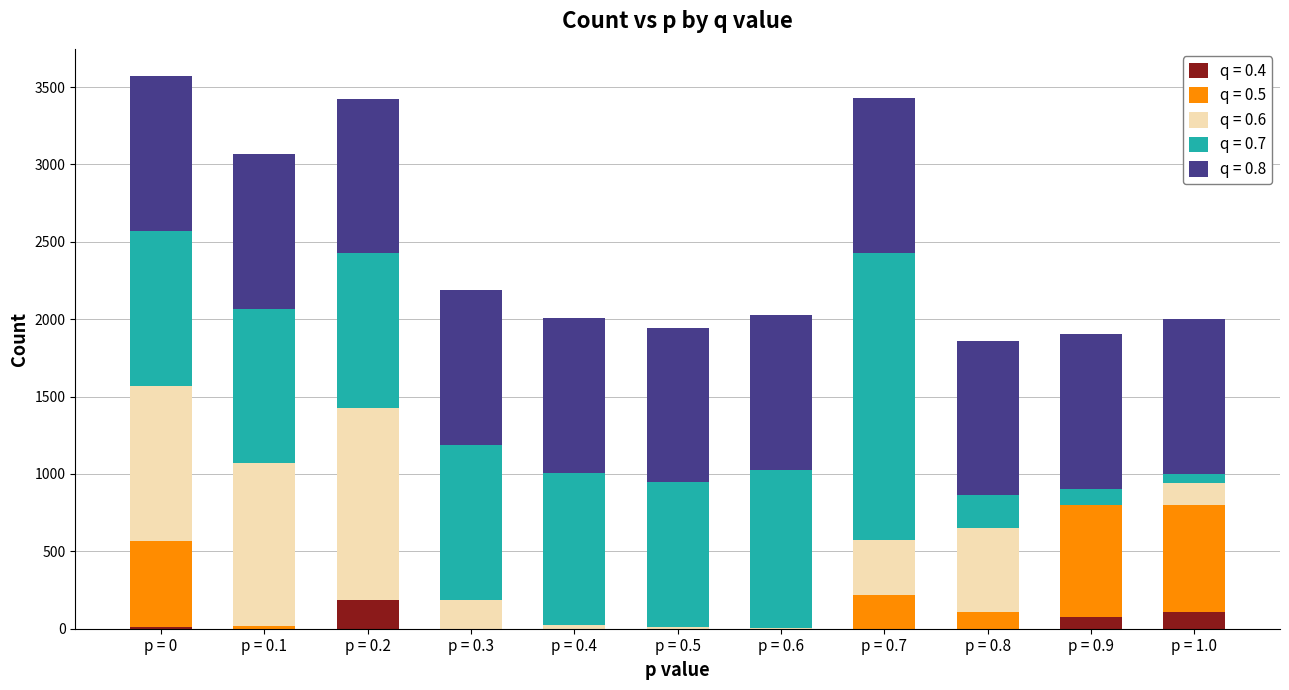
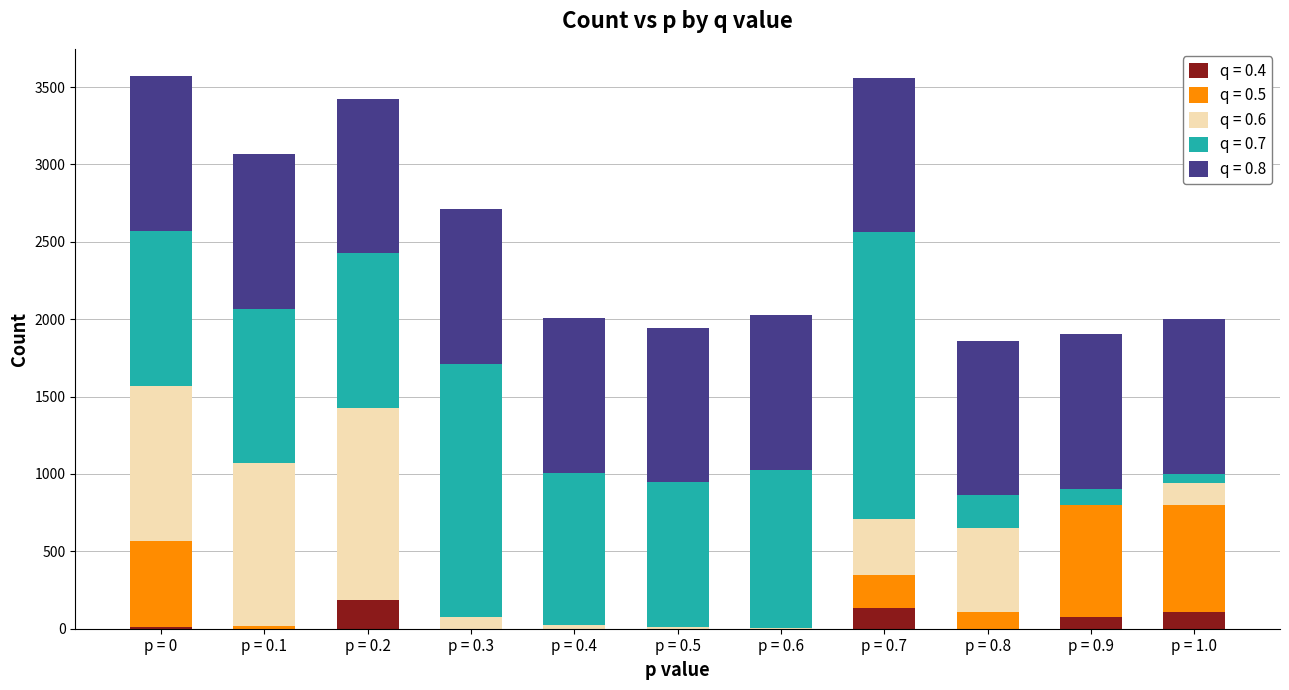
  {
    "q = 0.4": {
      "p = 0.1": 0,
      "p = 0.2": 180,
      "p = 0.3": 0,
      "p = 0.4": 0,
      "p = 0.5": 0,
      "p = 0.6": 0,
-     "p = 0.7": 0,
+     "p = 0.7": 130,
      "p = 0.8": 0,
      "p = 0.9": 80,
      "p = 1.0": 110
    },
    "q = 0.5": {
      "p = 0": 560,
      "p = 0.1": 20,
      "p = 0.2": 0,
      "p = 0.3": 0,
      "p = 0.4": 0,
      "p = 0.5": 0,
      "p = 0.6": 0,
      "p = 0.7": 220,
      "p = 0.8": 110,
      "p = 0.9": 720,
      "p = 1.0": 700
    },
    "q = 0.6": {
      "p = 0": 1000,
      "p = 0.1": 1050,
      "p = 0.2": 1240,
-     "p = 0.3": 190,
+     "p = 0.3": 80,
      "p = 0.4": 30,
      "p = 0.7": 360,
      "p = 0.8": 540,
      "p = 0.9": 0,
      "p = 1.0": 140
    },
    "q = 0.7": {
      "p = 0": 1000,
      "p = 0.1": 1000,
      "p = 0.2": 1000,
-     "p = 0.3": 1000,
+     "p = 0.3": 1640,
      "p = 0.4": 980,
      "p = 0.5": 930,
      "p = 0.6": 1020,
      "p = 0.7": 1860,
      "p = 0.8": 210,
      "p = 0.9": 110,
      "p = 1.0": 60
    },
    "q = 0.8": {
      "p = 0": 1000,
      "p = 0.1": 1000,
      "p = 0.2": 1000,
      "p = 0.3": 1000,
      "p = 0.4": 1000,
      "p = 0.5": 1000,
      "p = 0.6": 1000,
      "p = 0.7": 1000,
      "p = 0.8": 1000,
      "p = 0.9": 1000,
      "p = 1.0": 1000
    }
  }
